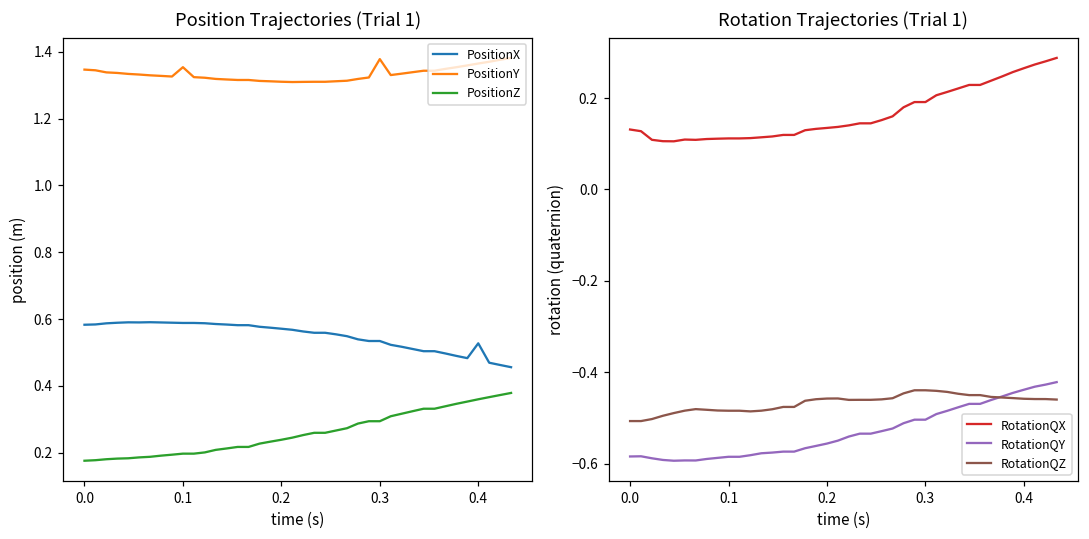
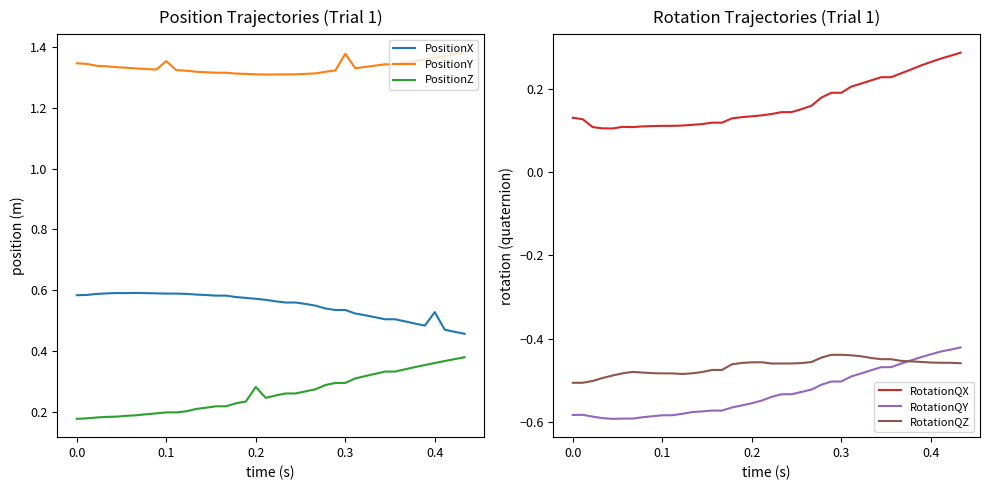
  {
    "Position Trajectories (Trial 1)": {
      "PositionX": {
        "0.0": 0.58,
        "0.1": 0.59,
        "0.2": 0.57,
        "0.3": 0.53,
        "0.4": 0.53
      },
      "PositionY": {
        "0.0": 1.35,
        "0.1": 1.35,
        "0.2": 1.31,
        "0.3": 1.38
      },
      "PositionZ": {
        "0.0": 0.18,
        "0.1": 0.20,
-       "0.2": 0.24,
+       "0.2": 0.28,
        "0.3": 0.29,
        "0.4": 0.36
      }
    },
    "Rotation Trajectories (Trial 1)": {
      "RotationQX": {
        "0.0": 0.13,
        "0.1": 0.11,
        "0.2": 0.13,
        "0.3": 0.19,
        "0.4": 0.27
      },
      "RotationQY": {
        "0.0": -0.58,
        "0.1": -0.58,
        "0.2": -0.56,
        "0.3": -0.50,
        "0.4": -0.44
      },
      "RotationQZ": {
        "0.0": -0.51,
        "0.1": -0.48,
        "0.2": -0.46,
        "0.3": -0.44,
        "0.4": -0.46
      }
    }
  }
